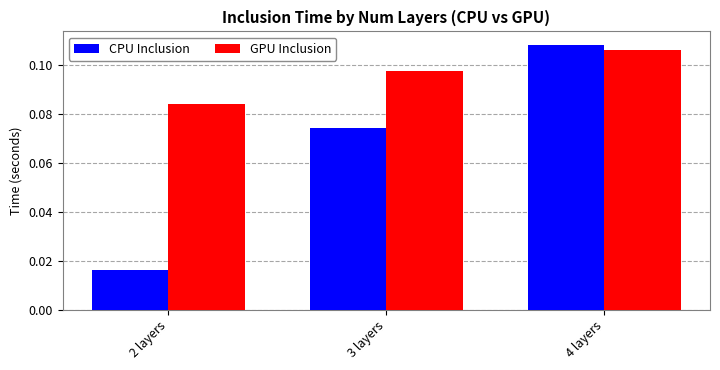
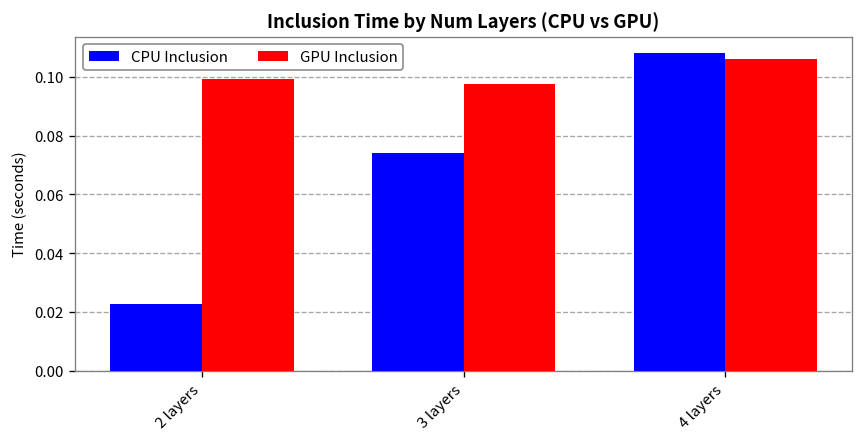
  {
    "CPU Inclusion": {
-     "2 layers": 0.016,
+     "2 layers": 0.023,
      "3 layers": 0.074,
      "4 layers": 0.108
    },
    "GPU Inclusion": {
-     "2 layers": 0.084,
+     "2 layers": 0.099,
      "3 layers": 0.097,
      "4 layers": 0.106
    }
  }
